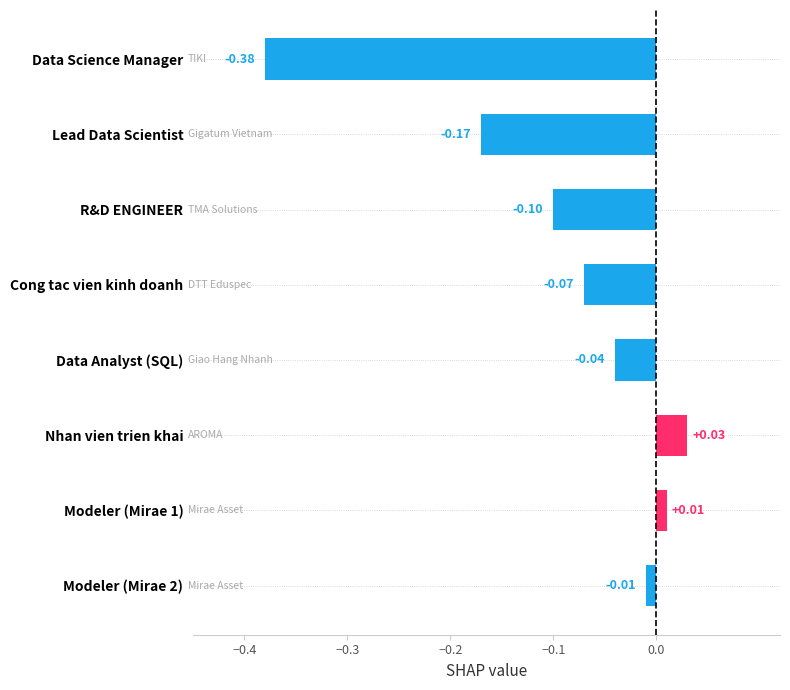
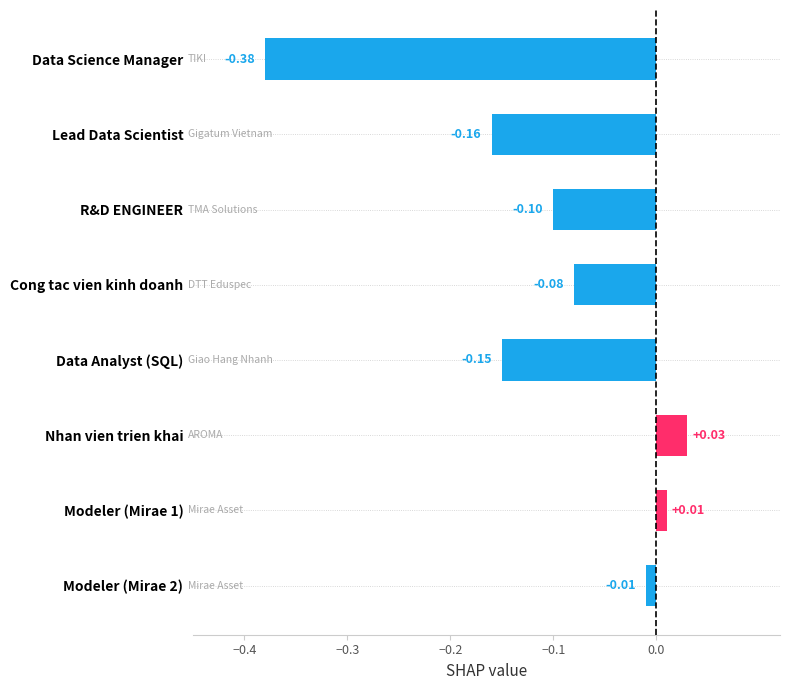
  {
    "Data Science Manager": "-0.38",
-   "Lead Data Scientist": "-0.17",
+   "Lead Data Scientist": "-0.16",
    "R&D ENGINEER": "-0.10",
-   "Cong tac vien kinh doanh": "-0.07",
-   "Data Analyst (SQL)": "-0.04",
+   "Cong tac vien kinh doanh": "-0.08",
+   "Data Analyst (SQL)": "-0.15",
    "Nhan vien trien khai": "+0.03",
    "Modeler (Mirae 1)": "+0.01",
    "Modeler (Mirae 2)": "-0.01"
  }
